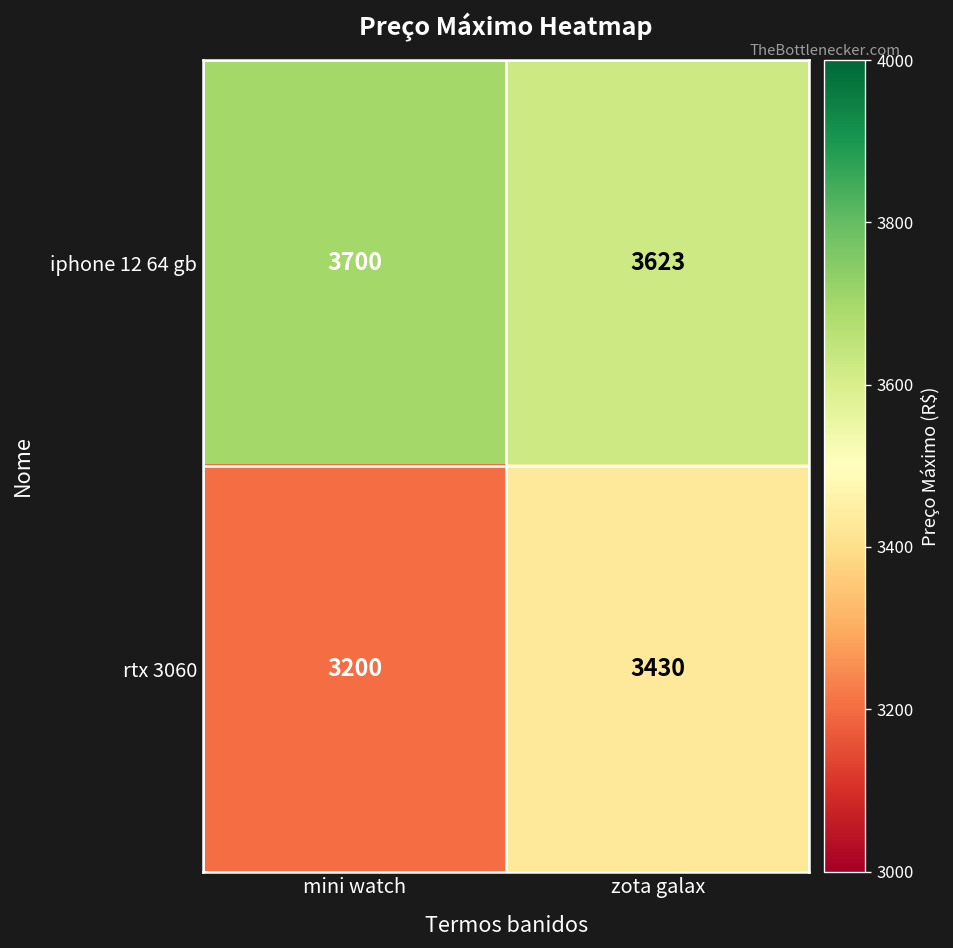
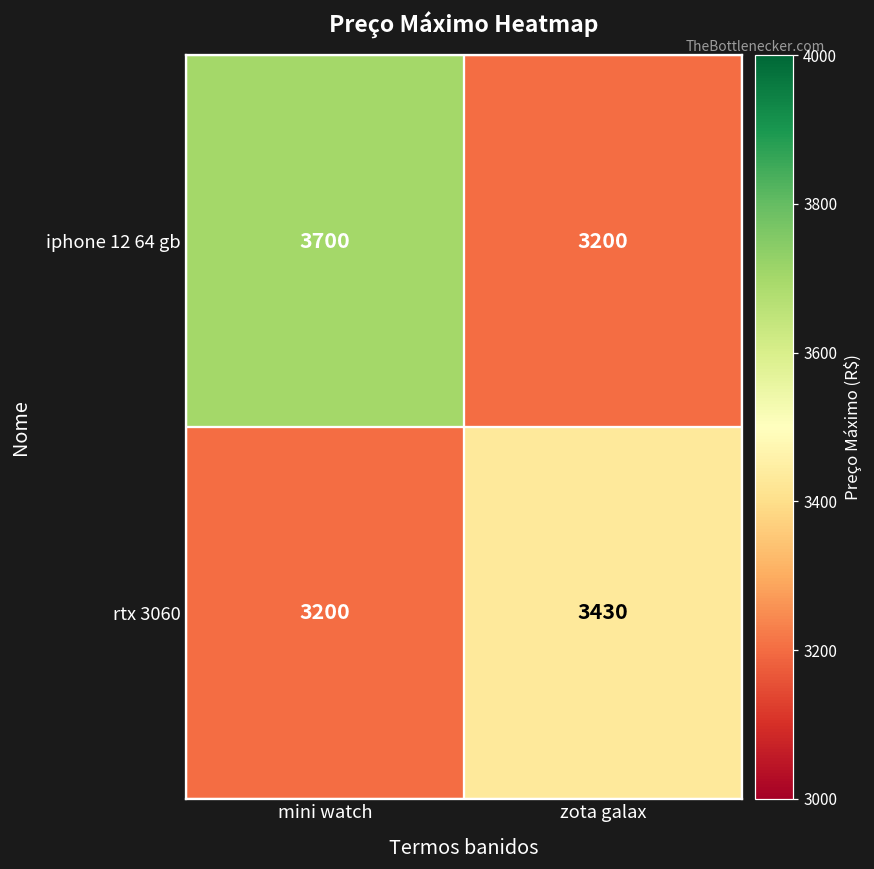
  {
    "iphone 12 64 gb": {
      "mini watch": 3700,
-     "zota galax": 3623
+     "zota galax": 3200
    },
    "rtx 3060": {
      "mini watch": 3200,
      "zota galax": 3430
    }
  }
